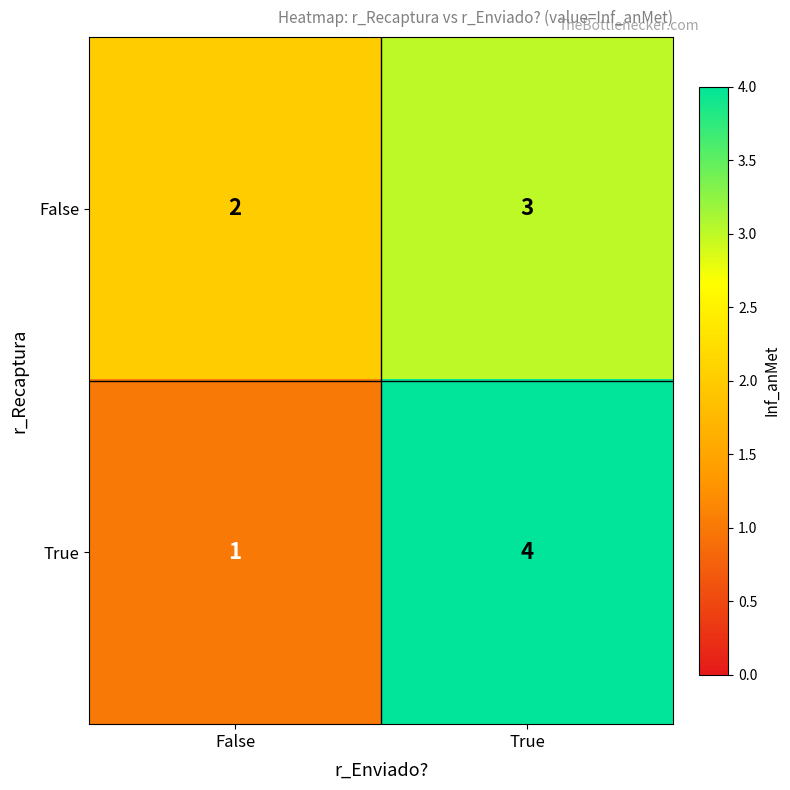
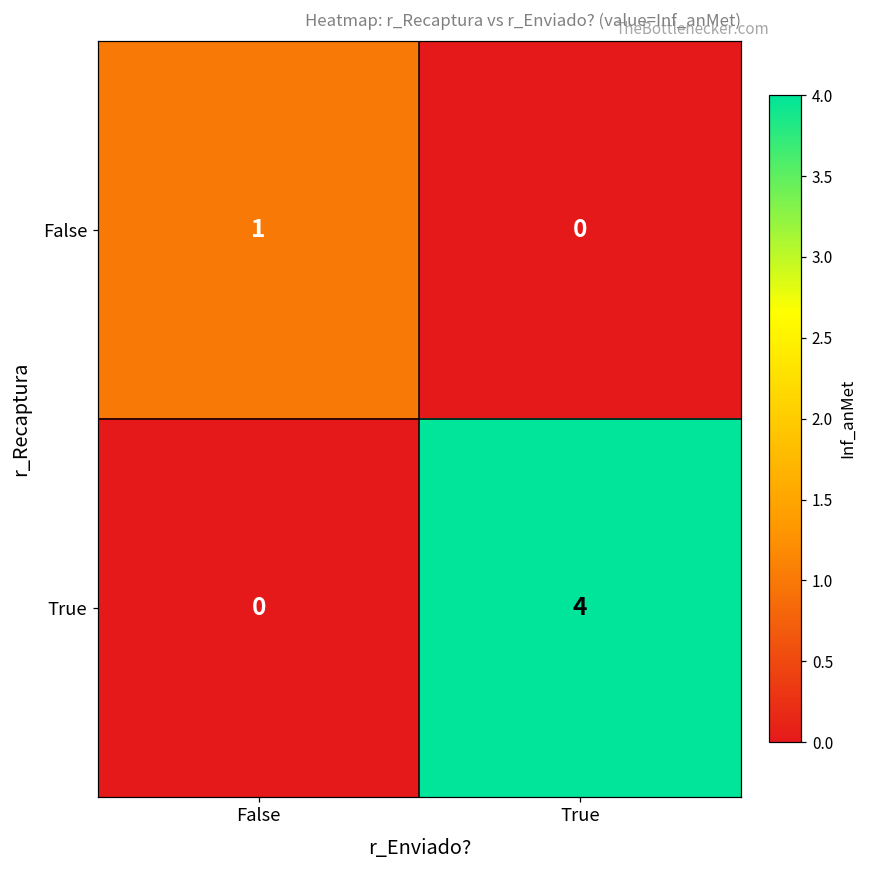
  {
    "False": {
-     "False": 2,
-     "True": 3
+     "False": 1,
+     "True": 0
    },
    "True": {
-     "False": 1,
+     "False": 0,
      "True": 4
    }
  }
